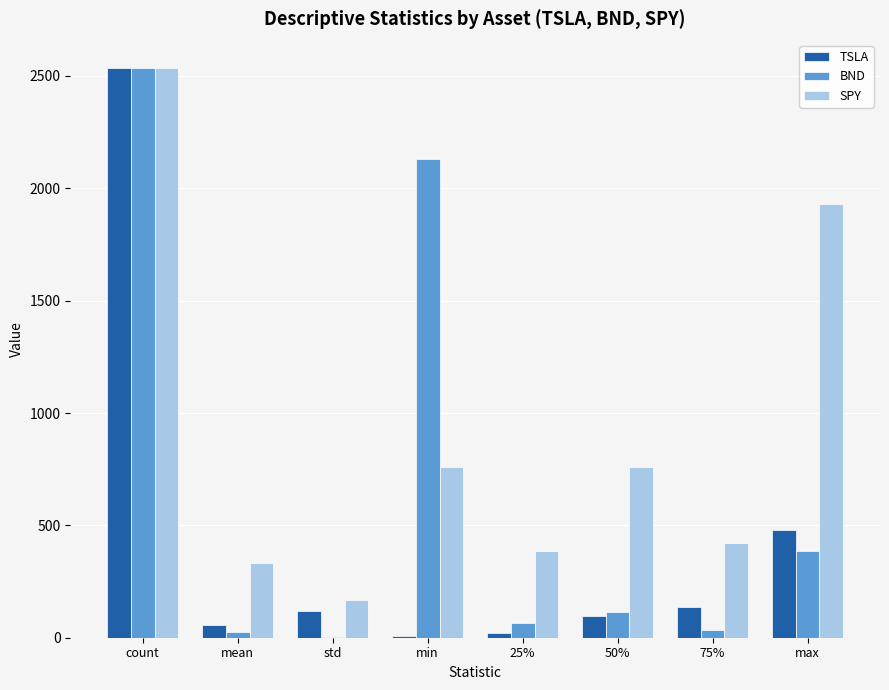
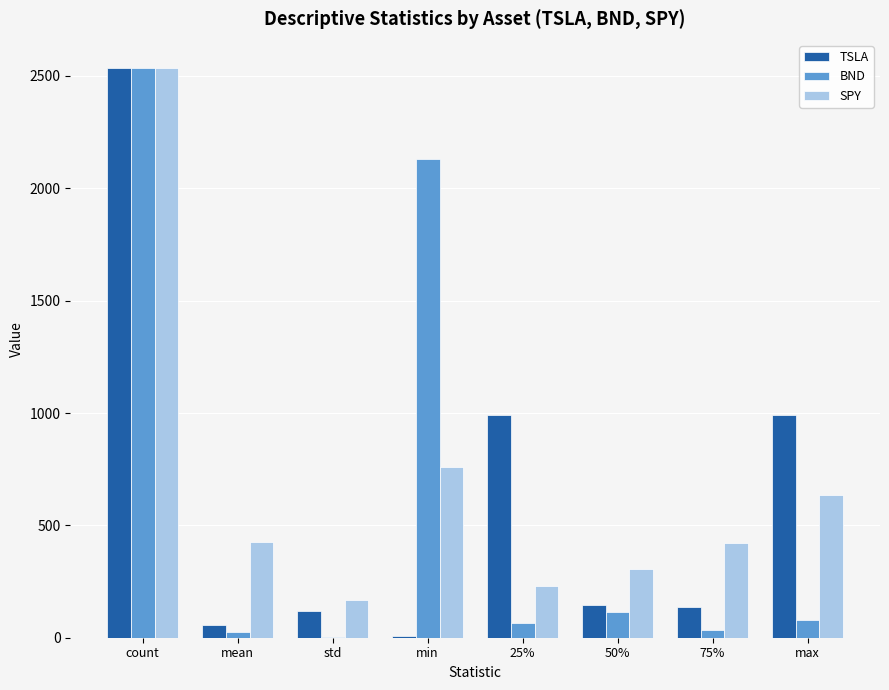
  {
    "TSLA": {
      "count": 2530,
      "mean": 60,
      "std": 120,
-     "25%": 20,
-     "50%": 90,
+     "25%": 990,
+     "50%": 150,
      "75%": 140,
-     "max": 480
+     "max": 990
    },
    "BND": {
      "count": 2530,
      "mean": 20,
      "min": 2130,
      "25%": 60,
      "50%": 110,
      "75%": 30,
-     "max": 380
+     "max": 80
    },
    "SPY": {
      "count": 2530,
-     "mean": 330,
+     "mean": 430,
      "std": 170,
      "min": 760,
-     "25%": 390,
-     "50%": 760,
+     "25%": 230,
+     "50%": 310,
      "75%": 420,
-     "max": 1930
+     "max": 640
    }
  }
